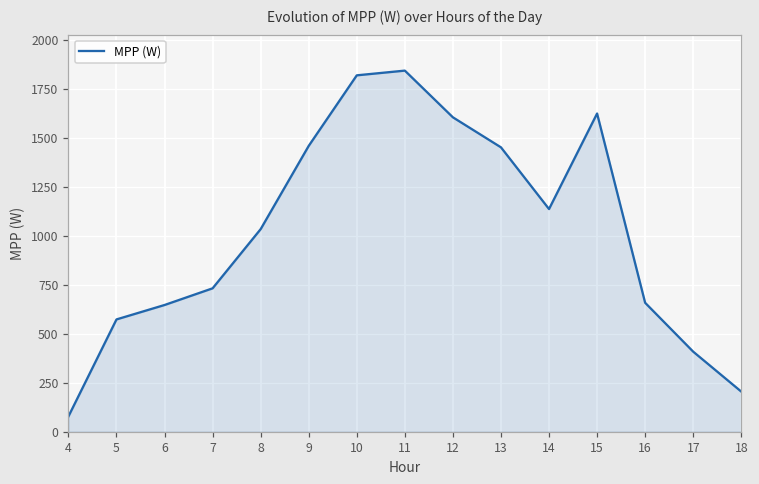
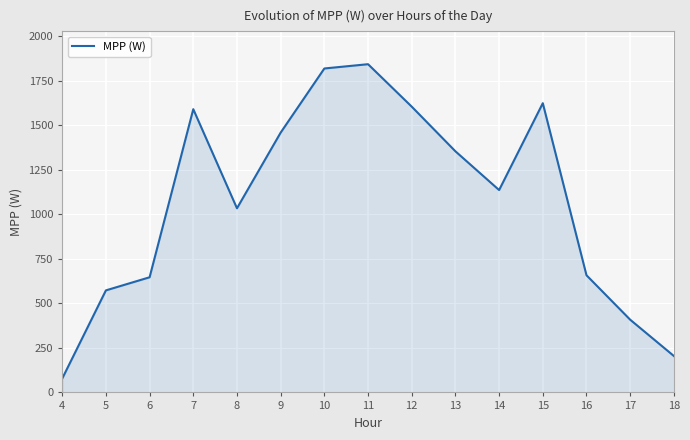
  {
    "4": 80,
    "5": 570,
    "6": 650,
-   "7": 730,
+   "7": 1590,
    "8": 1030,
    "9": 1460,
    "10": 1820,
    "11": 1840,
    "12": 1610,
-   "13": 1450,
+   "13": 1350,
    "14": 1140,
    "15": 1620,
    "16": 660,
    "17": 410,
    "18": 200
  }
